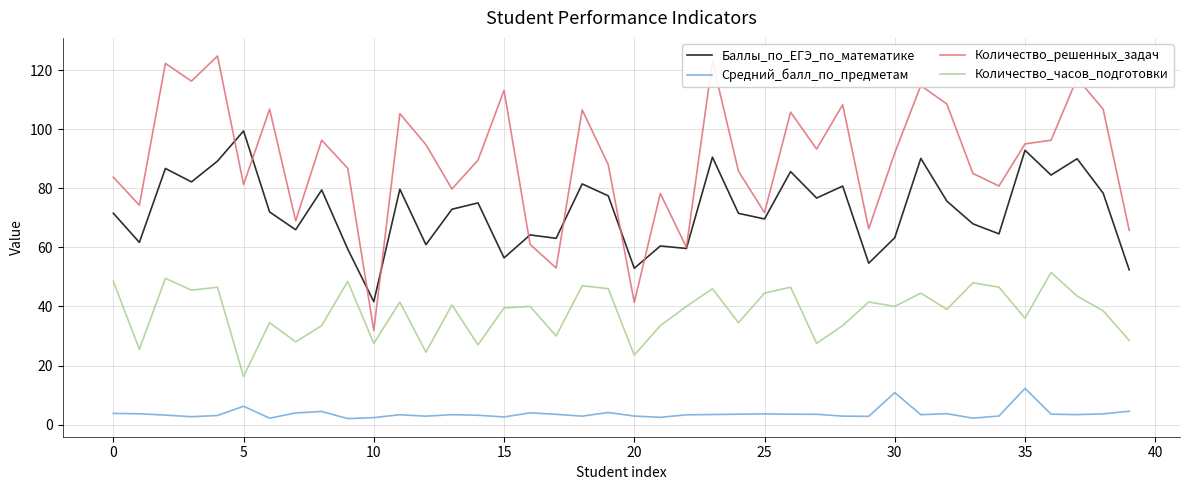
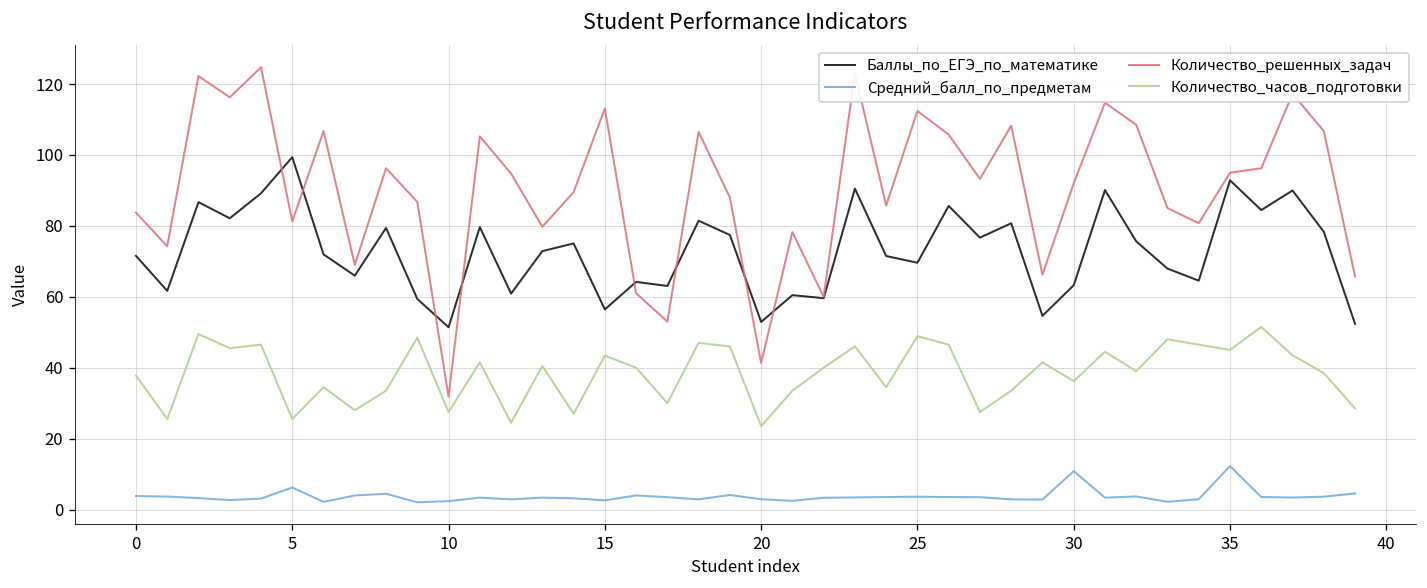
  {
    "Баллы_по_ЕГЭ_по_математике": {
      "0": 72,
      "5": 99,
-     "10": 42,
+     "10": 51,
      "15": 56,
      "20": 53,
      "25": 70,
      "30": 63,
      "35": 93
    },
    "Средний_балл_по_предметам": {
      "0": 4,
      "5": 6,
      "10": 2,
      "15": 3,
      "20": 3,
      "25": 4,
      "30": 11,
      "35": 12
    },
    "Количество_решенных_задач": {
      "0": 84,
      "5": 81,
      "10": 32,
      "15": 113,
      "20": 41,
-     "25": 72,
+     "25": 112,
      "30": 92,
      "35": 95
    },
    "Количество_часов_подготовки": {
-     "0": 49,
-     "5": 16,
+     "0": 38,
+     "5": 26,
      "10": 28,
-     "15": 40,
+     "15": 43,
      "20": 24,
-     "25": 45,
-     "30": 40,
-     "35": 36
+     "25": 49,
+     "30": 36,
+     "35": 45
    }
  }
